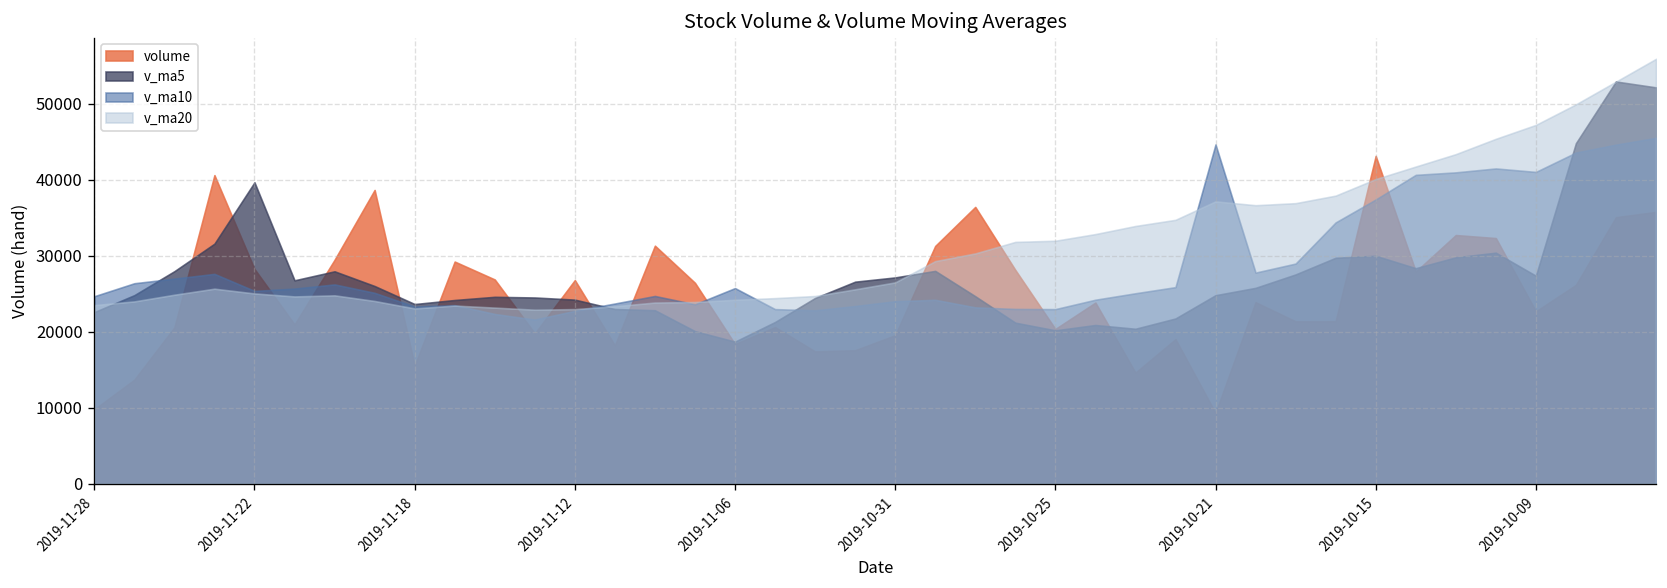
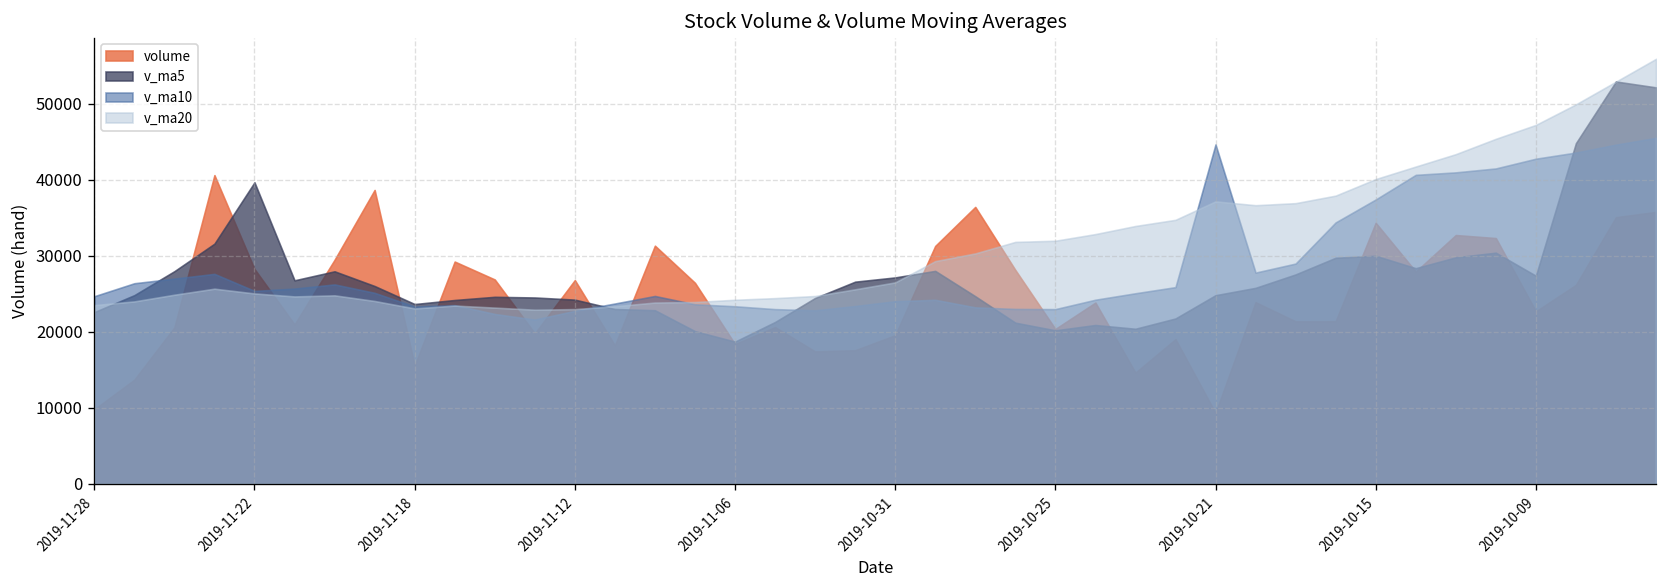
  {
    "volume": {
      "2019-11-28": 10000,
      "2019-11-22": 28000,
      "2019-11-18": 16000,
      "2019-11-12": 27000,
      "2019-10-31": 20000,
      "2019-10-21": 9000,
-     "2019-10-15": 43000,
+     "2019-10-15": 34000,
      "2019-10-09": 23000
    },
    "v_ma5": {
      "2019-11-28": 23000,
      "2019-11-22": 40000,
      "2019-11-12": 24000,
      "2019-10-31": 27000,
      "2019-10-21": 25000,
      "2019-10-15": 30000,
      "2019-10-09": 27000
    },
    "v_ma10": {
      "2019-11-28": 25000,
-     "2019-11-06": 26000,
+     "2019-11-06": 23000,
      "2019-10-31": 24000,
      "2019-10-25": 23000,
      "2019-10-21": 45000,
      "2019-10-15": 37000,
-     "2019-10-09": 41000
+     "2019-10-09": 43000
    },
    "v_ma20": {
      "2019-11-28": 24000,
      "2019-11-06": 24000,
      "2019-10-31": 27000,
      "2019-10-25": 32000,
      "2019-10-21": 37000,
      "2019-10-15": 40000,
      "2019-10-09": 47000
    }
  }
